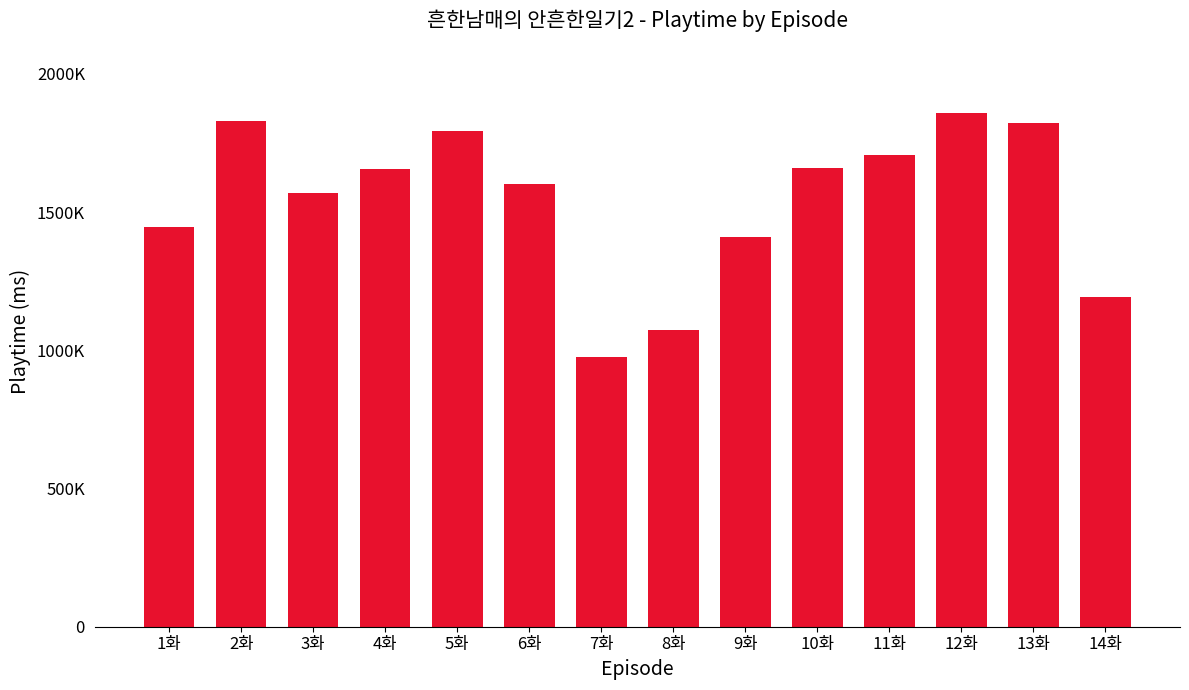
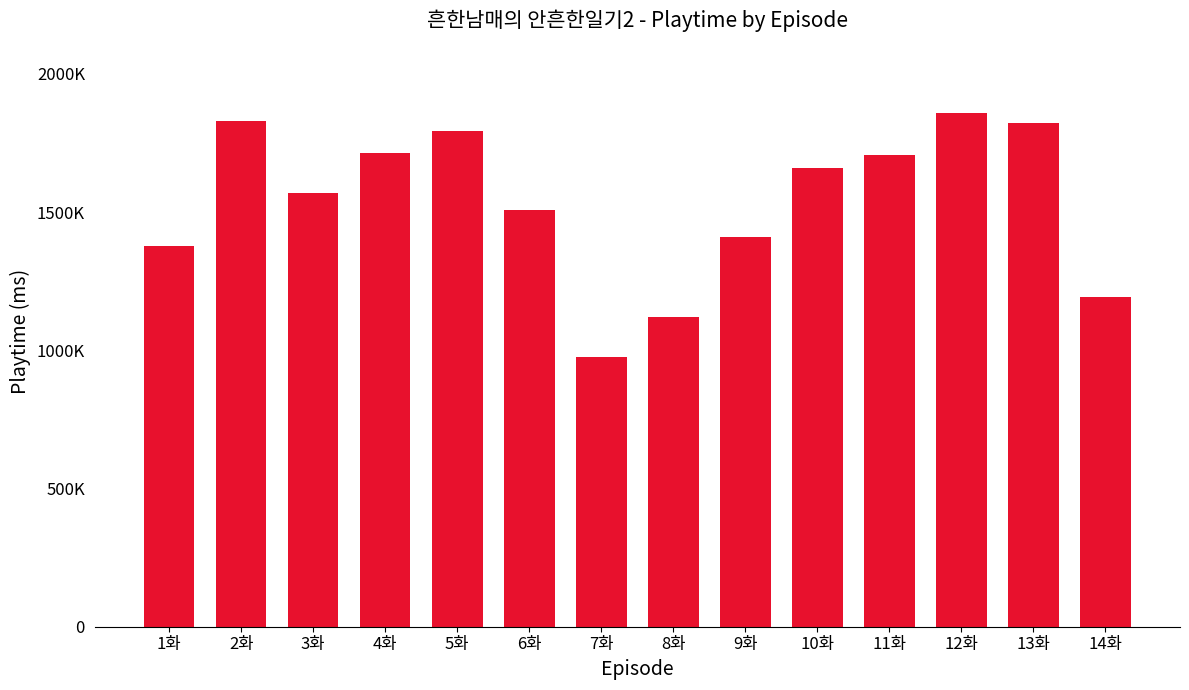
  {
-   "1화": 1450000,
+   "1화": 1380000,
    "2화": 1830000,
    "3화": 1570000,
-   "4화": 1660000,
+   "4화": 1710000,
    "5화": 1790000,
-   "6화": 1600000,
+   "6화": 1510000,
    "7화": 980000,
-   "8화": 1070000,
+   "8화": 1120000,
    "9화": 1410000,
    "10화": 1660000,
    "11화": 1710000,
    "12화": 1860000,
    "13화": 1820000,
    "14화": 1190000
  }
